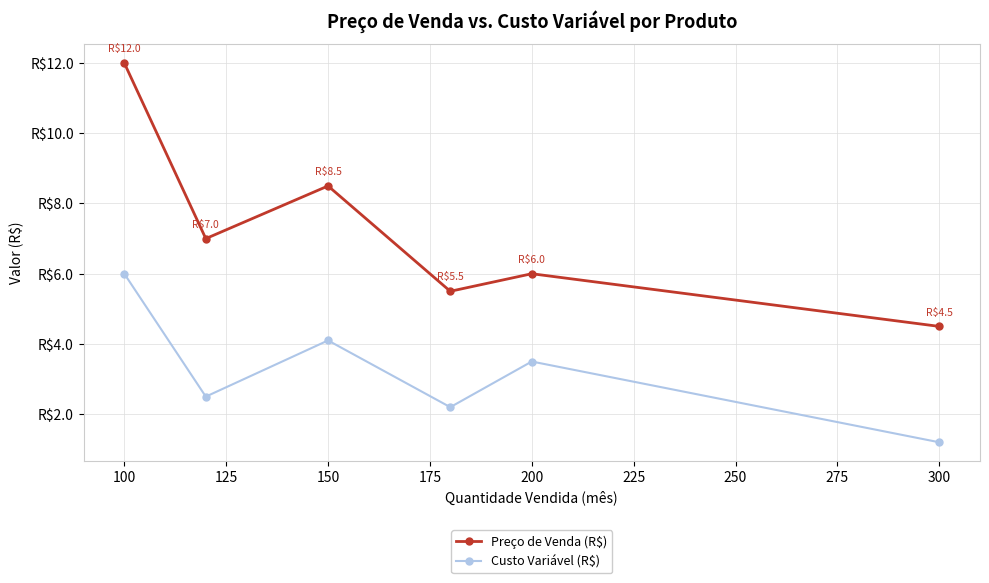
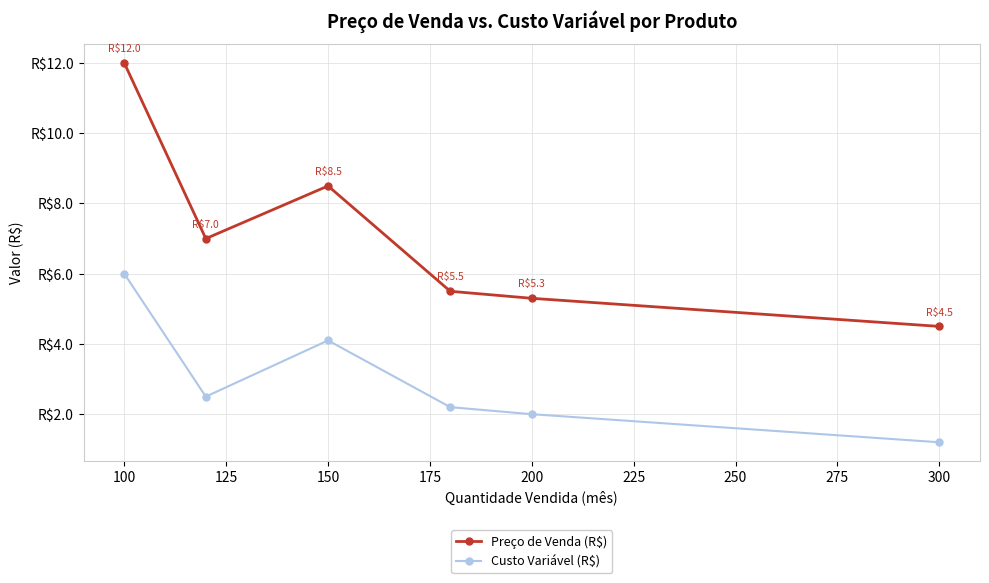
  {
    "Preço de Venda (R$)": {
      "100": "$12.0",
      "150": "$8.5",
-     "200": "$6.0",
+     "200": "$5.3",
      "300": "$4.5"
    },
    "Custo Variável (R$)": {
      "100": "R$6.0",
      "150": "R$4.1",
-     "200": "R$3.5",
+     "200": "R$2.0",
      "300": "R$1.2"
    }
  }
